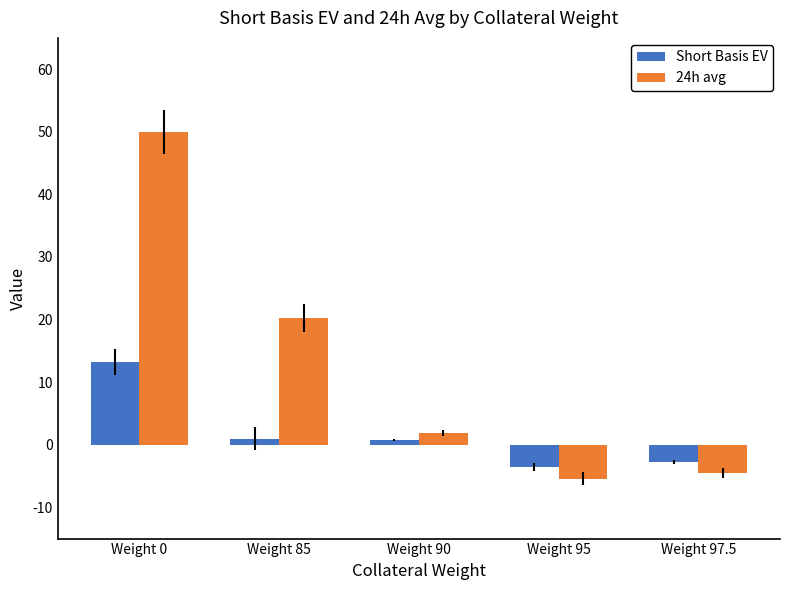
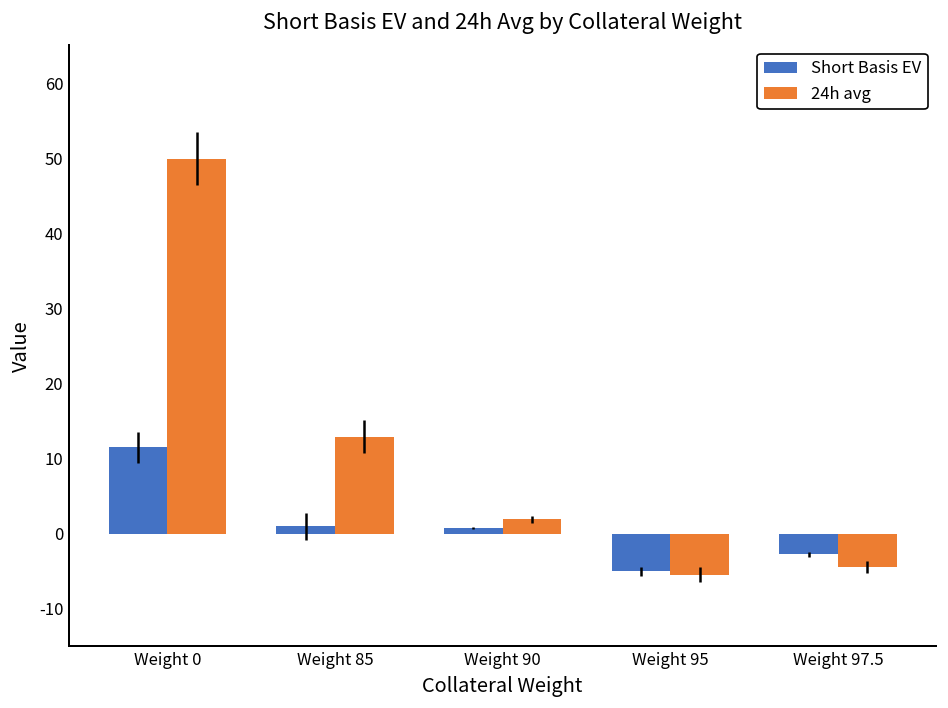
  {
    "Short Basis EV": {
-     "Weight 0": 13,
+     "Weight 0": 12,
      "Weight 85": 1,
      "Weight 90": 1,
-     "Weight 95": -4,
+     "Weight 95": -5,
      "Weight 97.5": -3
    },
    "24h avg": {
      "Weight 0": 50,
-     "Weight 85": 20,
+     "Weight 85": 13,
      "Weight 90": 2,
      "Weight 95": -5,
      "Weight 97.5": -4
    }
  }
